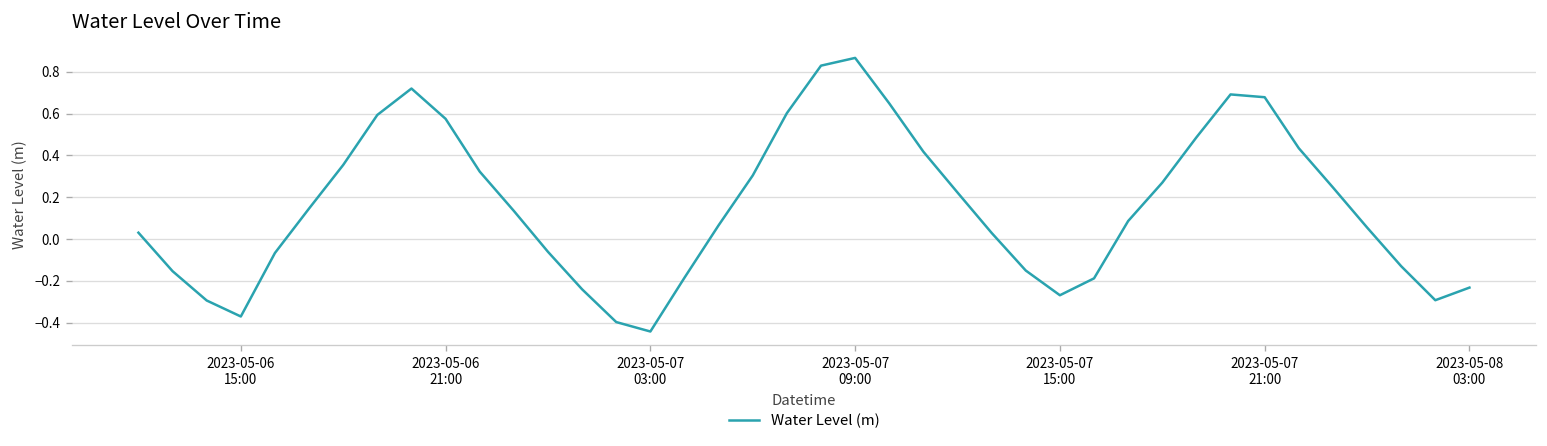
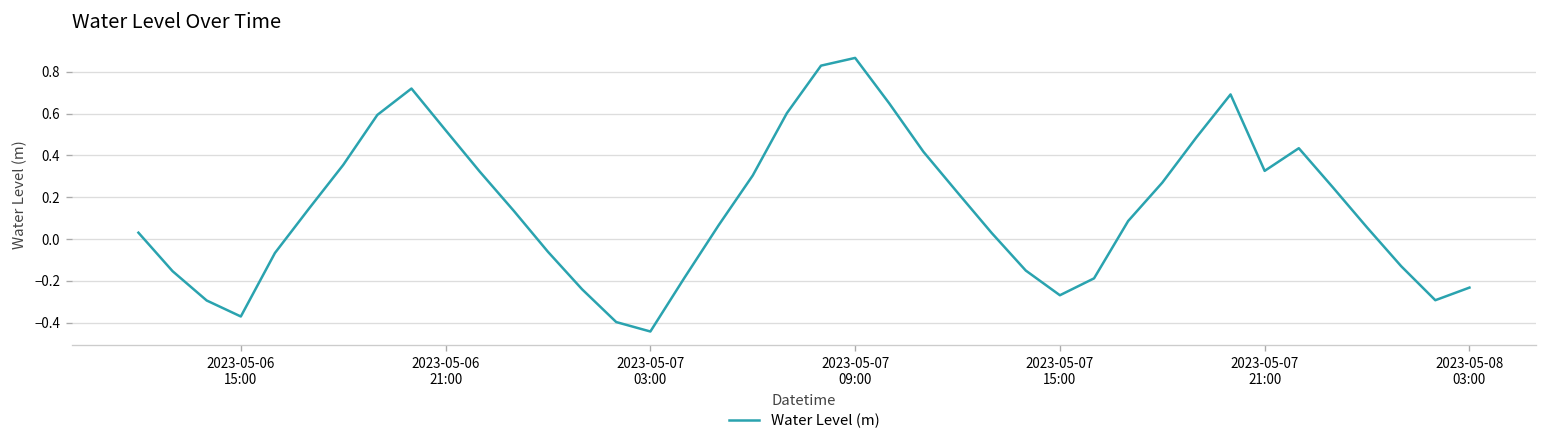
  {
    "2023-05-06 15:00": -0.37,
-   "2023-05-06 21:00": 0.58,
+   "2023-05-06 21:00": 0.52,
    "2023-05-07 03:00": -0.44,
    "2023-05-07 09:00": 0.87,
    "2023-05-07 15:00": -0.27,
-   "2023-05-07 21:00": 0.68,
+   "2023-05-07 21:00": 0.33,
    "2023-05-08 03:00": -0.23
  }
